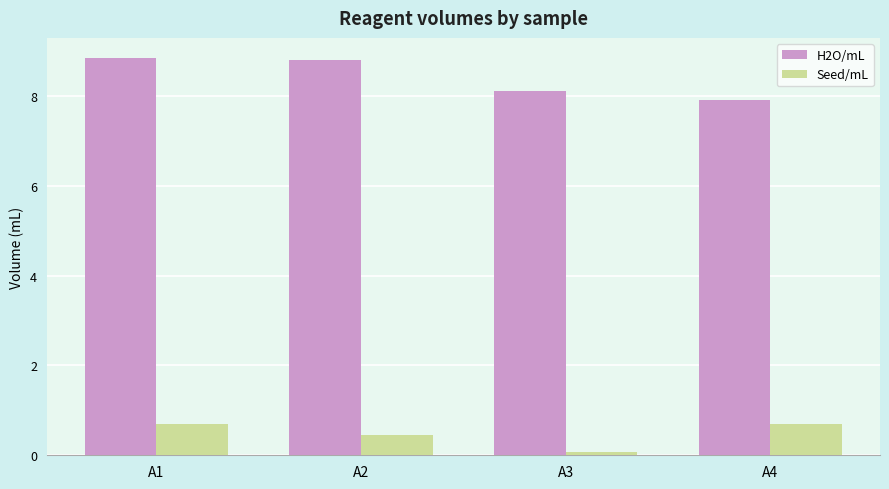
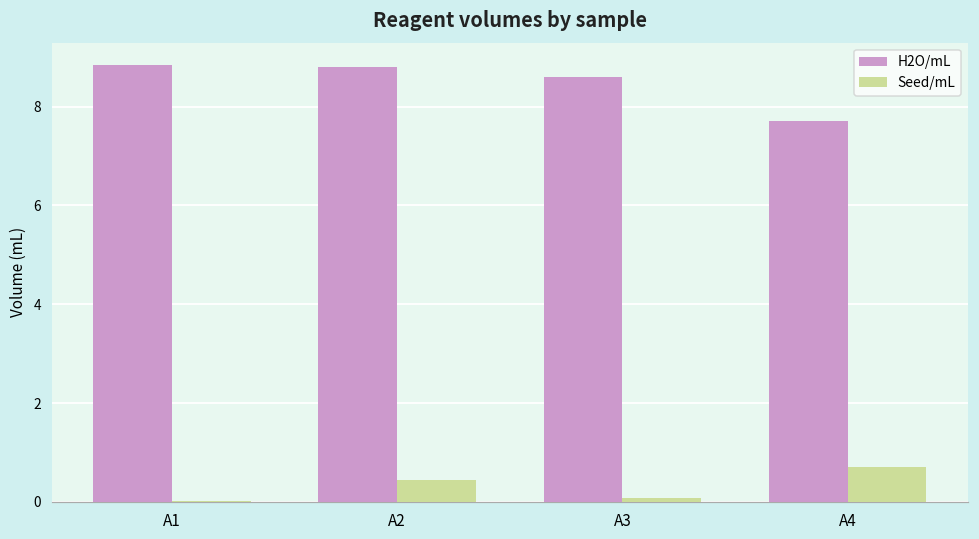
  {
    "H2O/mL": {
      "A1": 8.9,
      "A2": 8.8,
-     "A3": 8.1,
-     "A4": 7.9
+     "A3": 8.6,
+     "A4": 7.7
    },
    "Seed/mL": {
-     "A1": 0.7,
+     "A1": 0.0,
      "A2": 0.5,
      "A3": 0.1,
      "A4": 0.7
    }
  }
